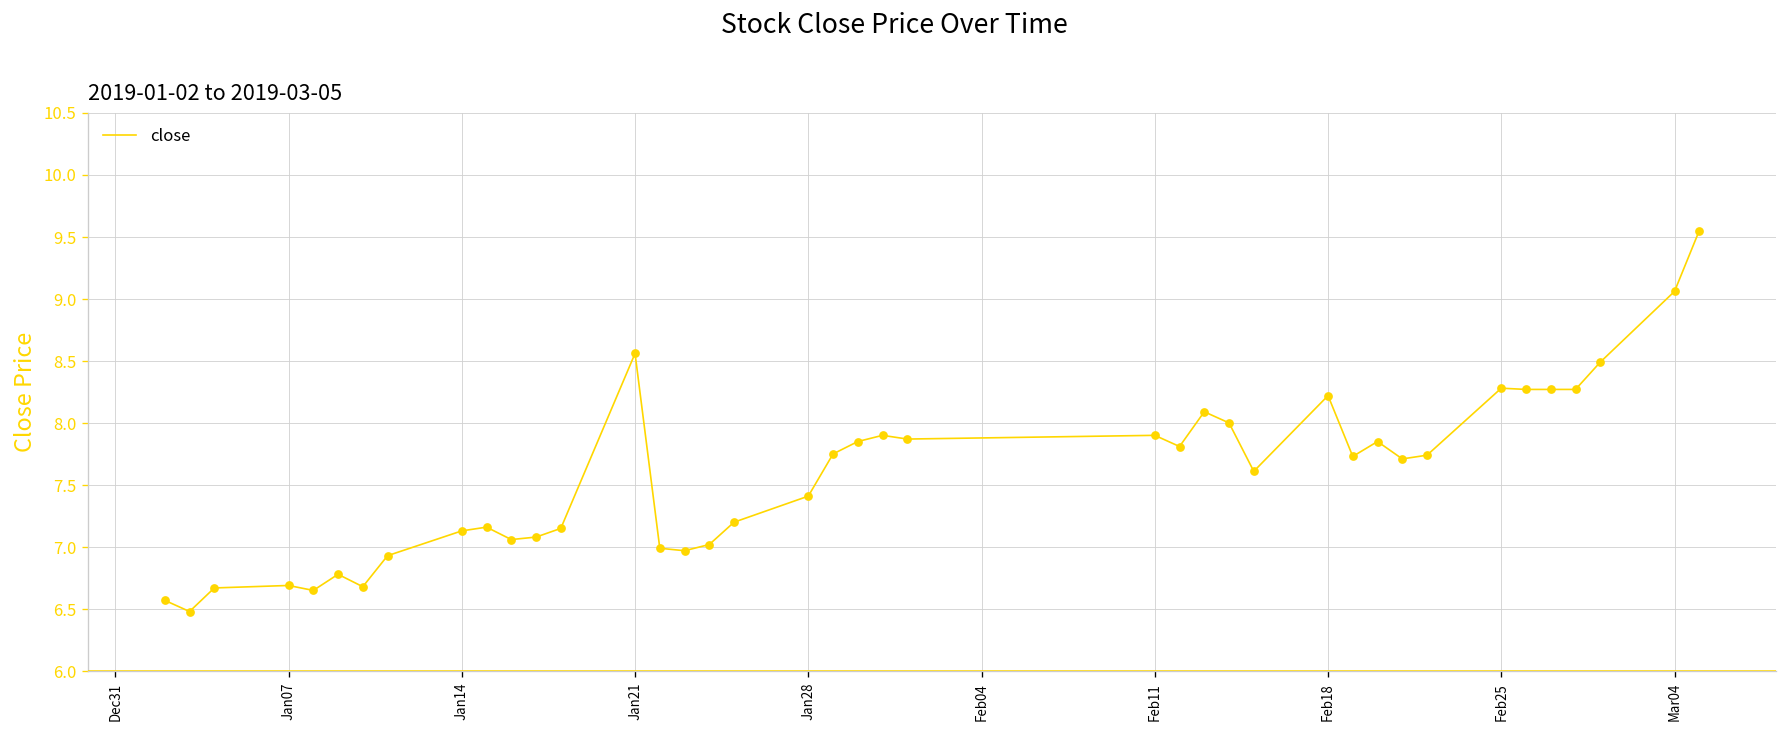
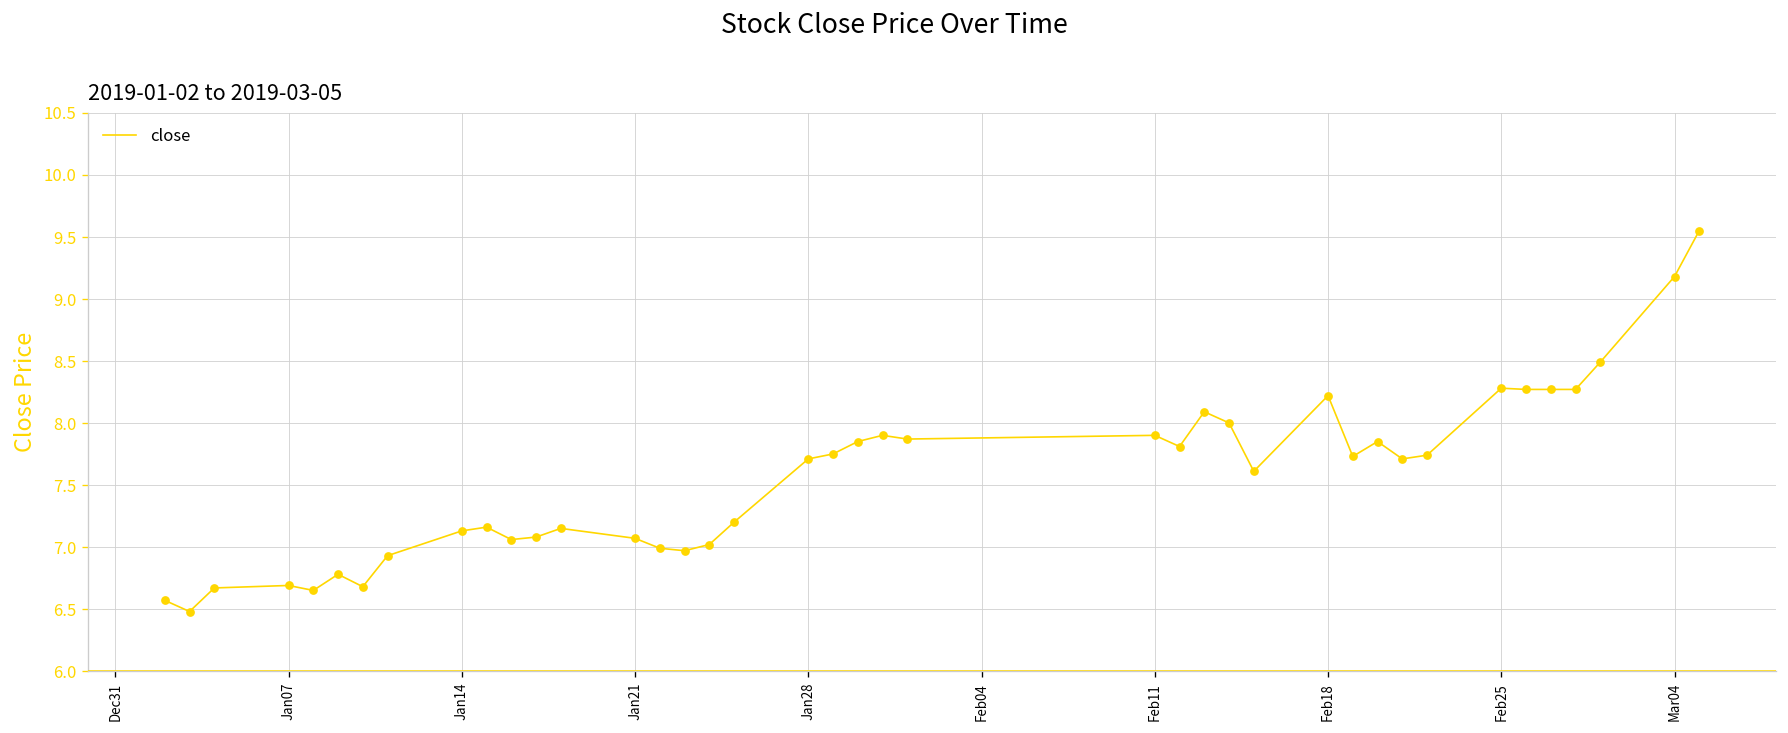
  {
    "Jan07": 6.69,
    "Jan14": 7.13,
-   "Jan21": 8.56,
-   "Jan28": 7.41,
+   "Jan21": 7.07,
+   "Jan28": 7.71,
    "Feb11": 7.90,
    "Feb18": 8.22,
    "Feb25": 8.28,
-   "Mar04": 9.06
+   "Mar04": 9.18
  }
